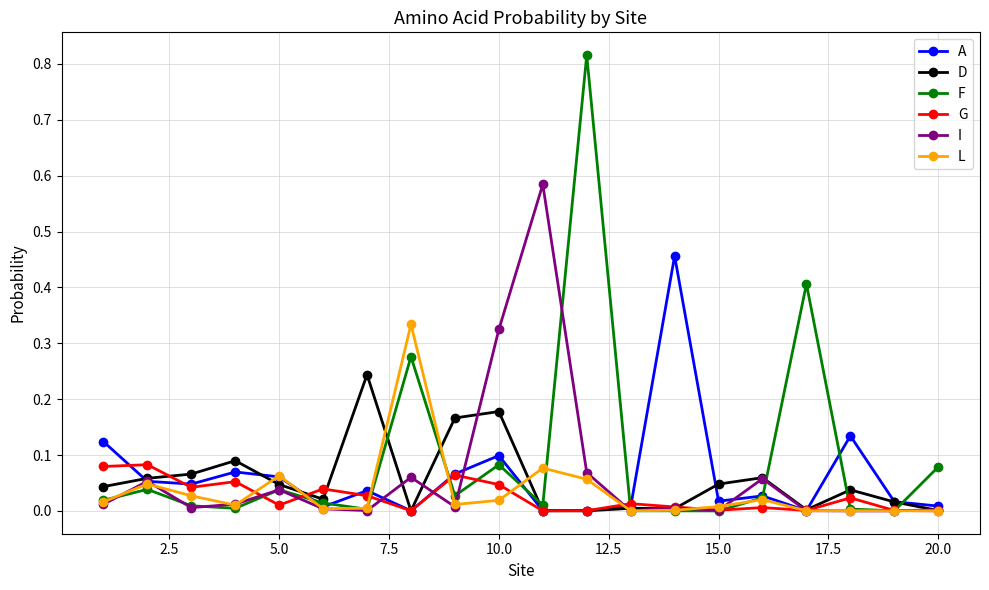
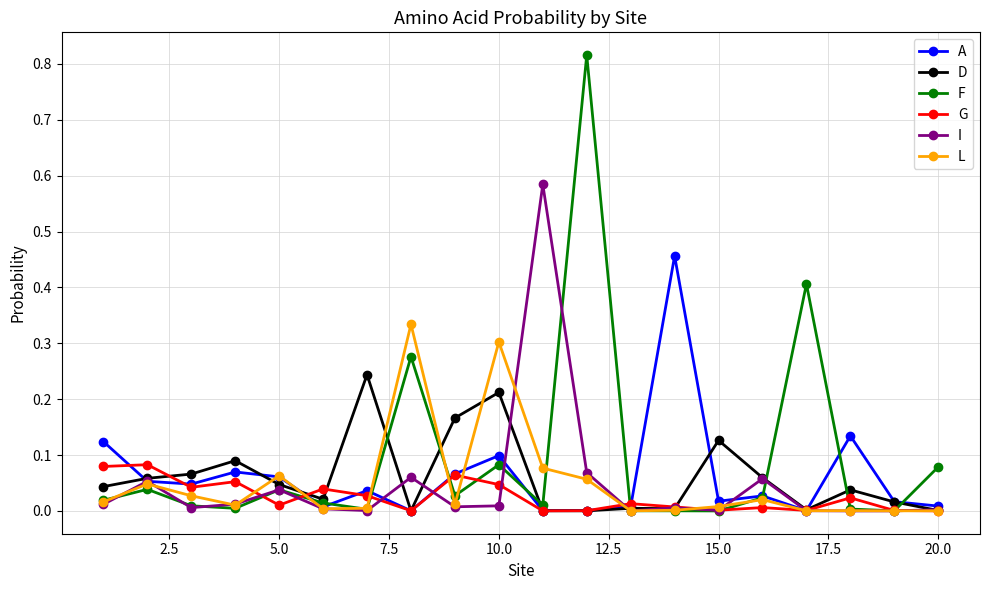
  {
    "A": {
      "10.0": 0.10,
      "15.0": 0.02,
      "20.0": 0.01
    },
    "D": {
      "5.0": 0.05,
-     "10.0": 0.18,
-     "15.0": 0.05
+     "10.0": 0.21,
+     "15.0": 0.13
    },
    "F": {
      "10.0": 0.08,
      "20.0": 0.08
    },
    "G": {
      "5.0": 0.01,
      "10.0": 0.05
    },
    "I": {
-     "10.0": 0.32
+     "10.0": 0.01
    },
    "L": {
-     "10.0": 0.02,
+     "10.0": 0.30,
      "15.0": 0.01
    }
  }
